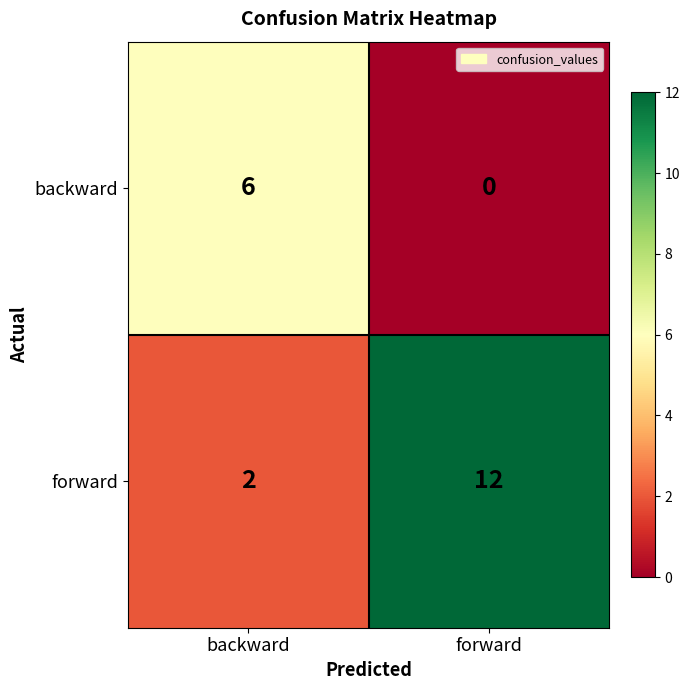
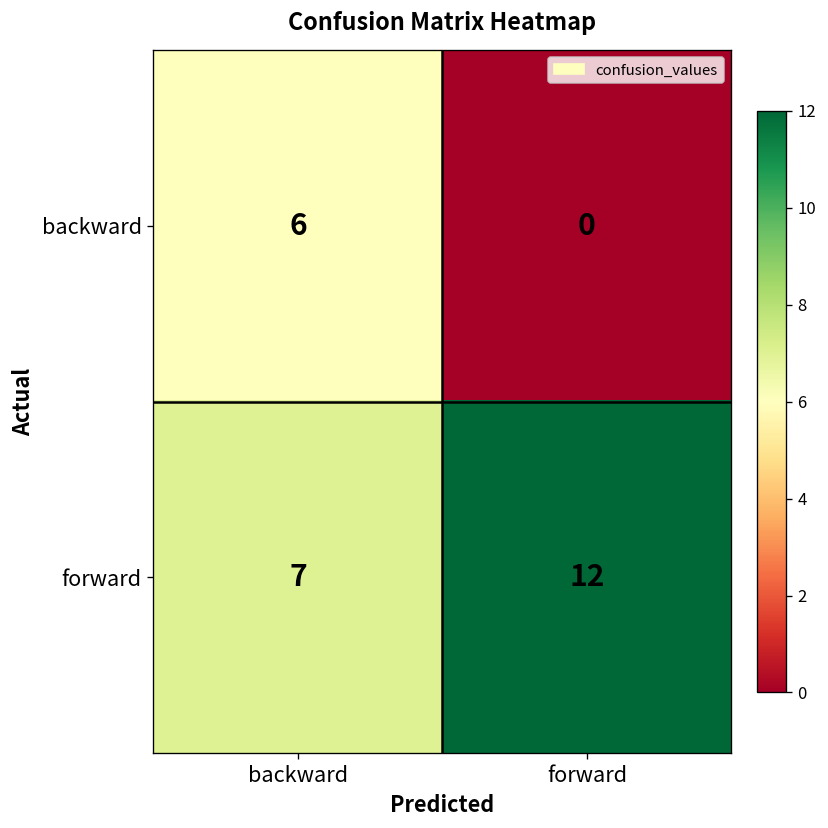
  {
    "backward": {
      "backward": 6,
      "forward": 0
    },
    "forward": {
-     "backward": 2,
+     "backward": 7,
      "forward": 12
    }
  }
